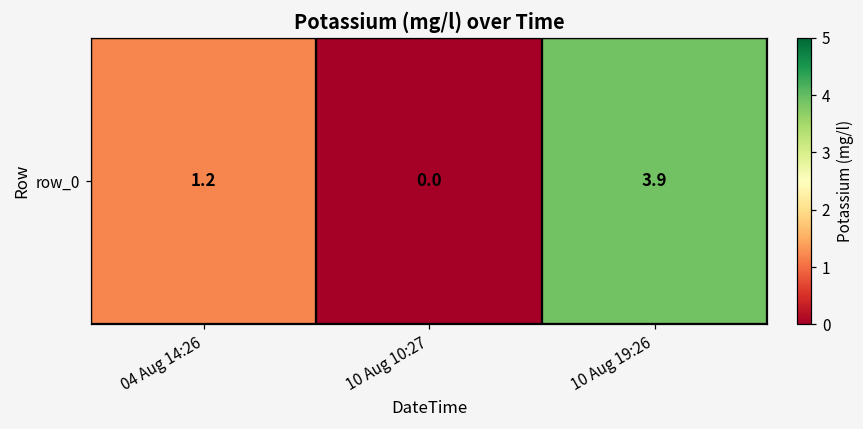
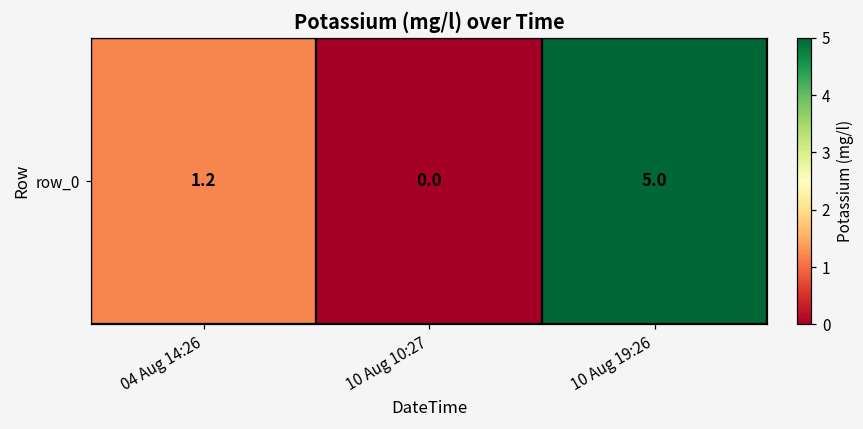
  {
    "row_0": {
      "04 Aug 14:26": 1.2,
      "10 Aug 10:27": 0.0,
-     "10 Aug 19:26": 3.9
+     "10 Aug 19:26": 5.0
    }
  }
